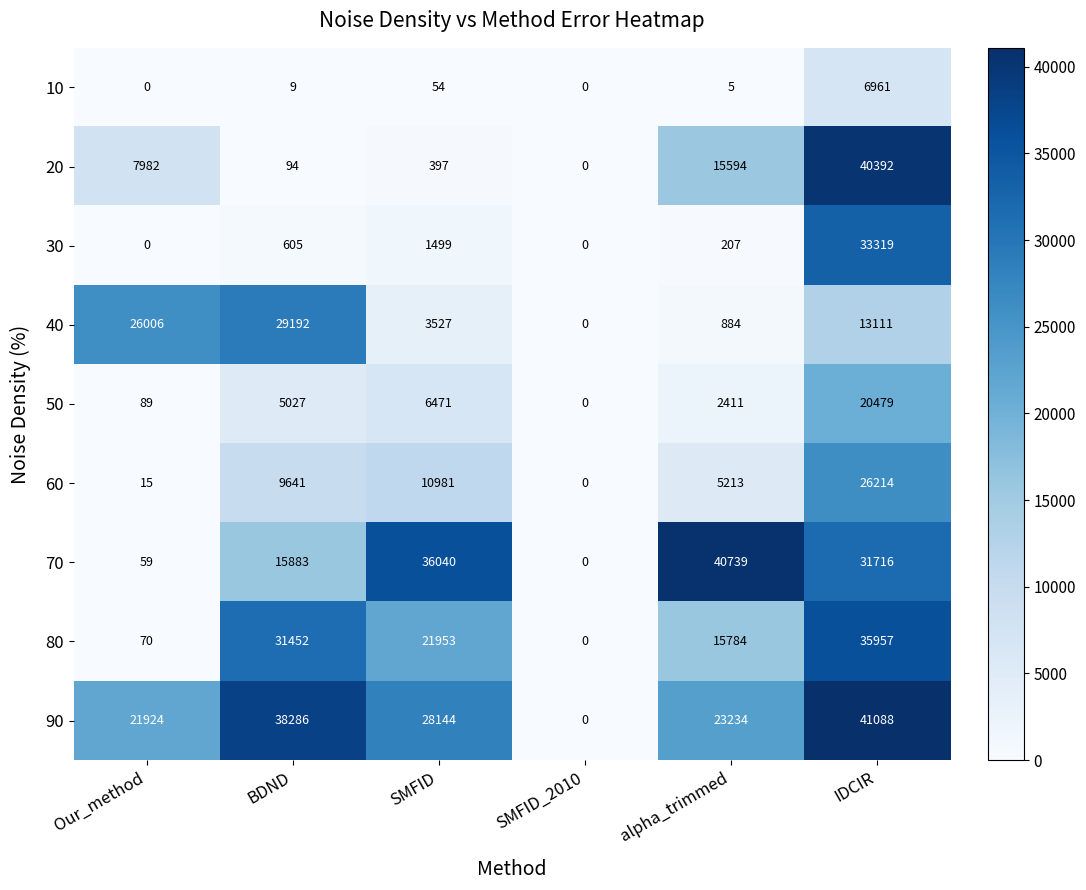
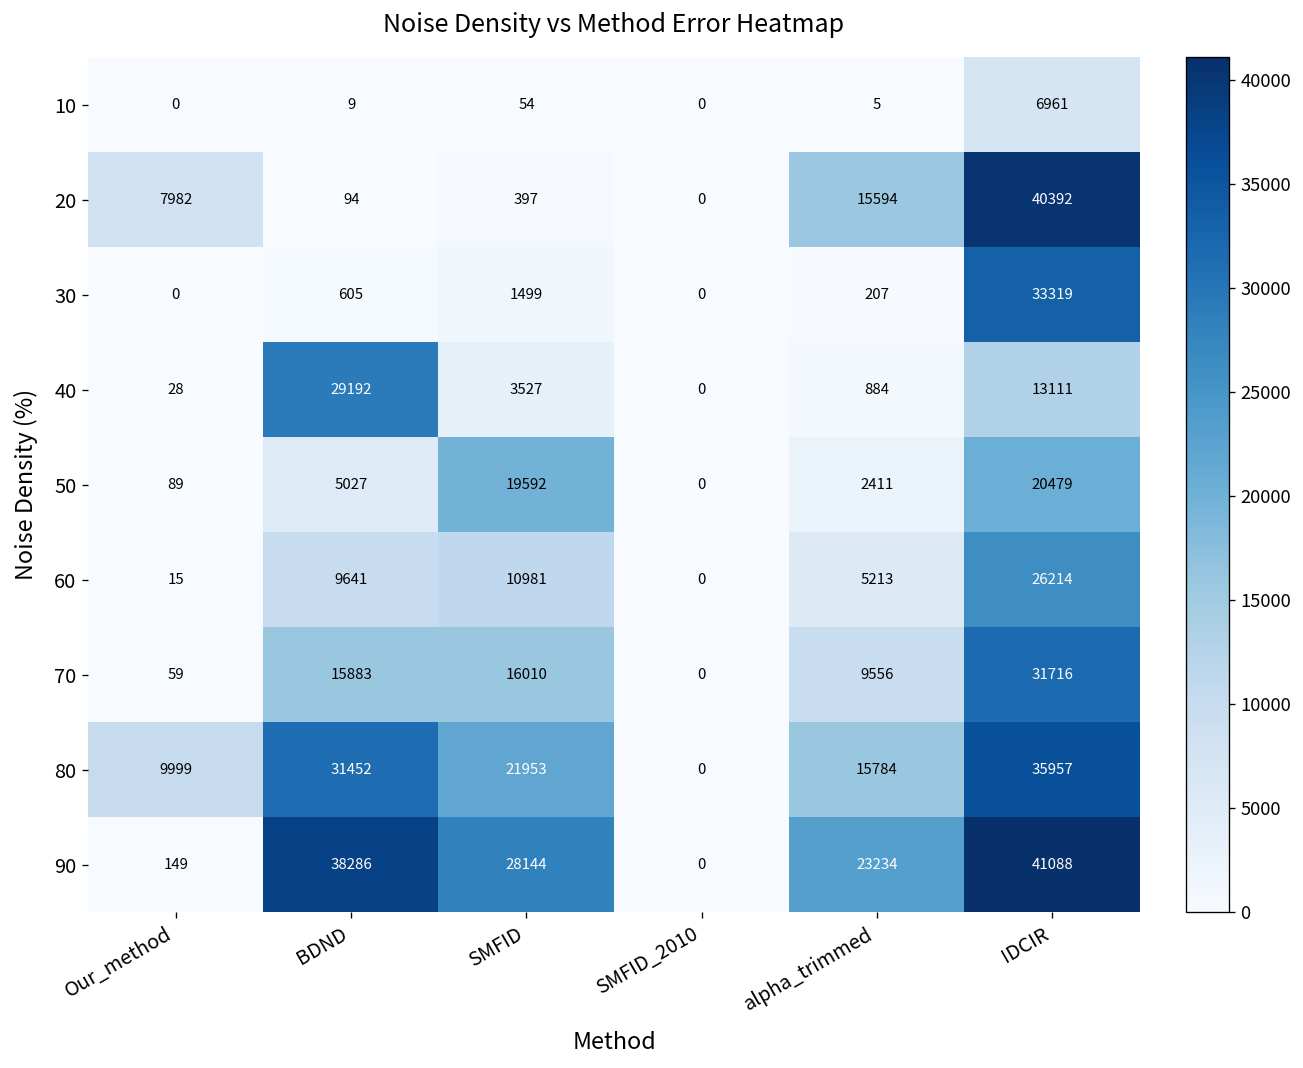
  {
    "10": {
      "Our_method": 0,
      "BDND": 9,
      "SMFID": 54,
      "SMFID_2010": 0,
      "alpha_trimmed": 5,
      "IDCIR": 6961
    },
    "20": {
      "Our_method": 7982,
      "BDND": 94,
      "SMFID": 397,
      "SMFID_2010": 0,
      "alpha_trimmed": 15594,
      "IDCIR": 40392
    },
    "30": {
      "Our_method": 0,
      "BDND": 605,
      "SMFID": 1499,
      "SMFID_2010": 0,
      "alpha_trimmed": 207,
      "IDCIR": 33319
    },
    "40": {
-     "Our_method": 26006,
+     "Our_method": 28,
      "BDND": 29192,
      "SMFID": 3527,
      "SMFID_2010": 0,
      "alpha_trimmed": 884,
      "IDCIR": 13111
    },
    "50": {
      "Our_method": 89,
      "BDND": 5027,
-     "SMFID": 6471,
+     "SMFID": 19592,
      "SMFID_2010": 0,
      "alpha_trimmed": 2411,
      "IDCIR": 20479
    },
    "60": {
      "Our_method": 15,
      "BDND": 9641,
      "SMFID": 10981,
      "SMFID_2010": 0,
      "alpha_trimmed": 5213,
      "IDCIR": 26214
    },
    "70": {
      "Our_method": 59,
      "BDND": 15883,
-     "SMFID": 36040,
+     "SMFID": 16010,
      "SMFID_2010": 0,
-     "alpha_trimmed": 40739,
+     "alpha_trimmed": 9556,
      "IDCIR": 31716
    },
    "80": {
-     "Our_method": 70,
+     "Our_method": 9999,
      "BDND": 31452,
      "SMFID": 21953,
      "SMFID_2010": 0,
      "alpha_trimmed": 15784,
      "IDCIR": 35957
    },
    "90": {
-     "Our_method": 21924,
+     "Our_method": 149,
      "BDND": 38286,
      "SMFID": 28144,
      "SMFID_2010": 0,
      "alpha_trimmed": 23234,
      "IDCIR": 41088
    }
  }
